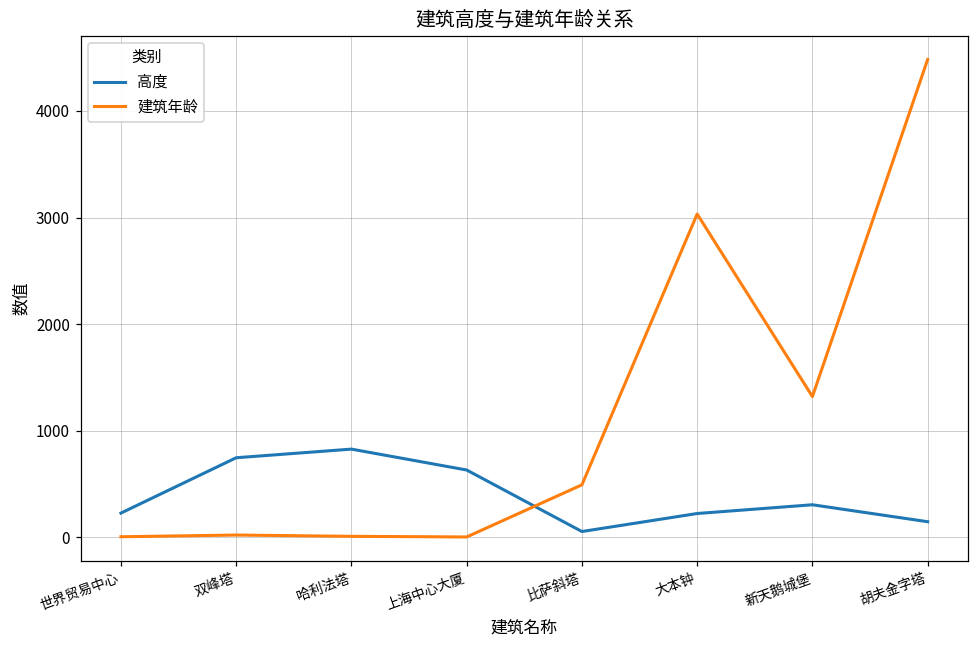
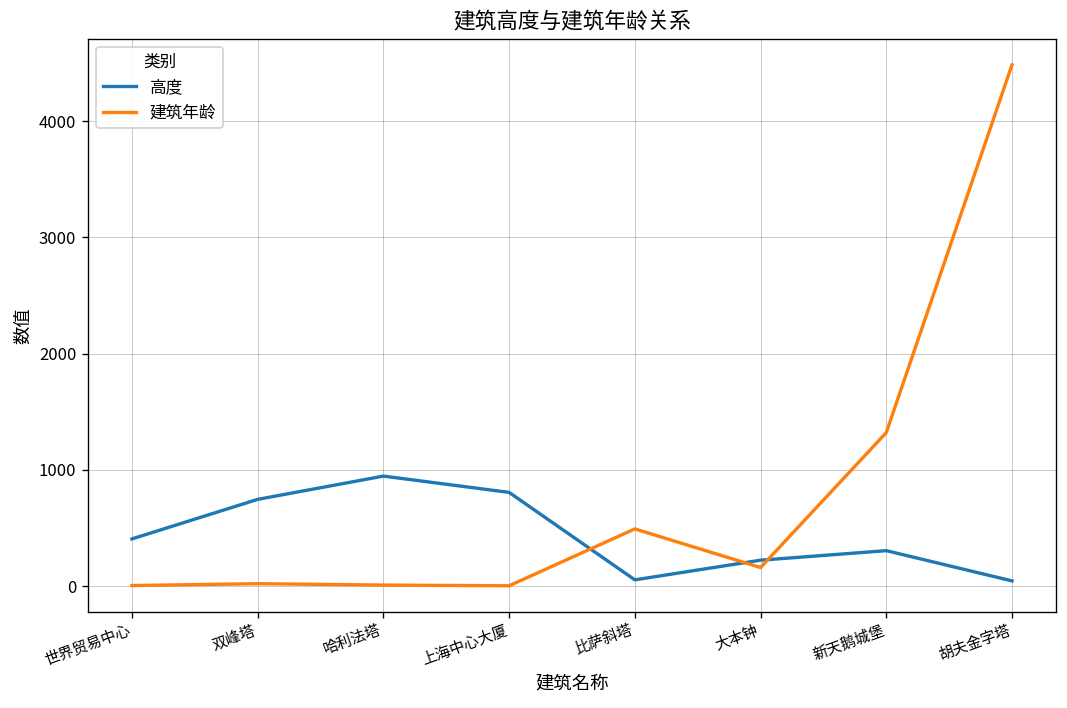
  {
    "高度": {
-     "世界贸易中心": 200,
+     "世界贸易中心": 400,
      "双峰塔": 700,
-     "哈利法塔": 800,
-     "上海中心大厦": 600,
+     "哈利法塔": 900,
+     "上海中心大厦": 800,
      "比萨斜塔": 100,
      "大本钟": 200,
      "新天鹅城堡": 300,
-     "胡夫金字塔": 100
+     "胡夫金字塔": 0
    },
    "建筑年龄": {
      "世界贸易中心": 0,
      "双峰塔": 0,
      "哈利法塔": 0,
      "上海中心大厦": 0,
      "比萨斜塔": 500,
-     "大本钟": 3000,
+     "大本钟": 200,
      "新天鹅城堡": 1300,
      "胡夫金字塔": 4500
    }
  }
